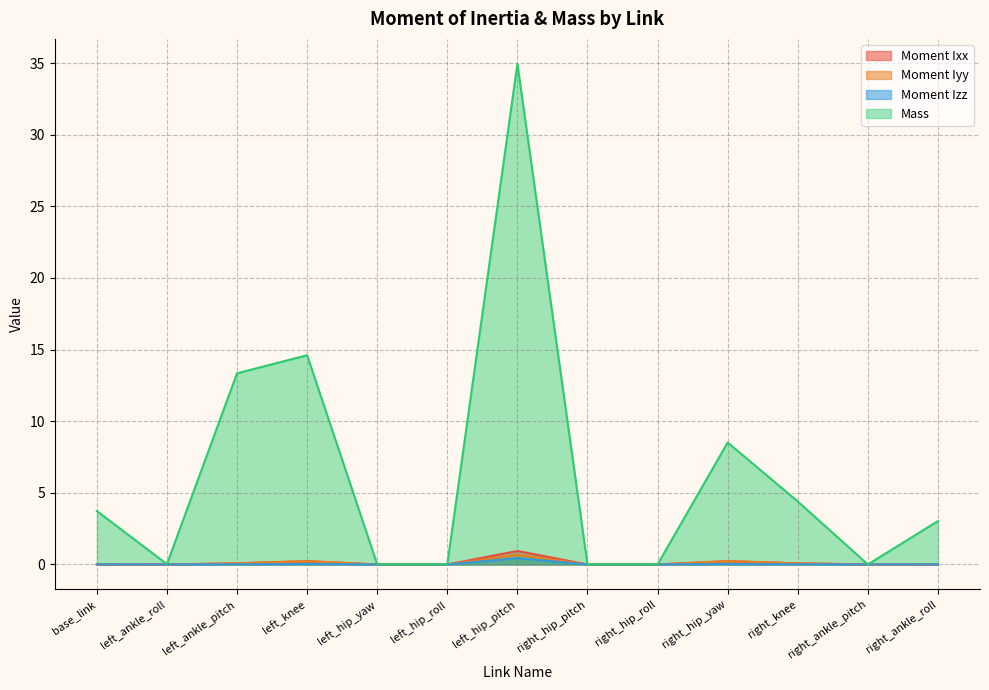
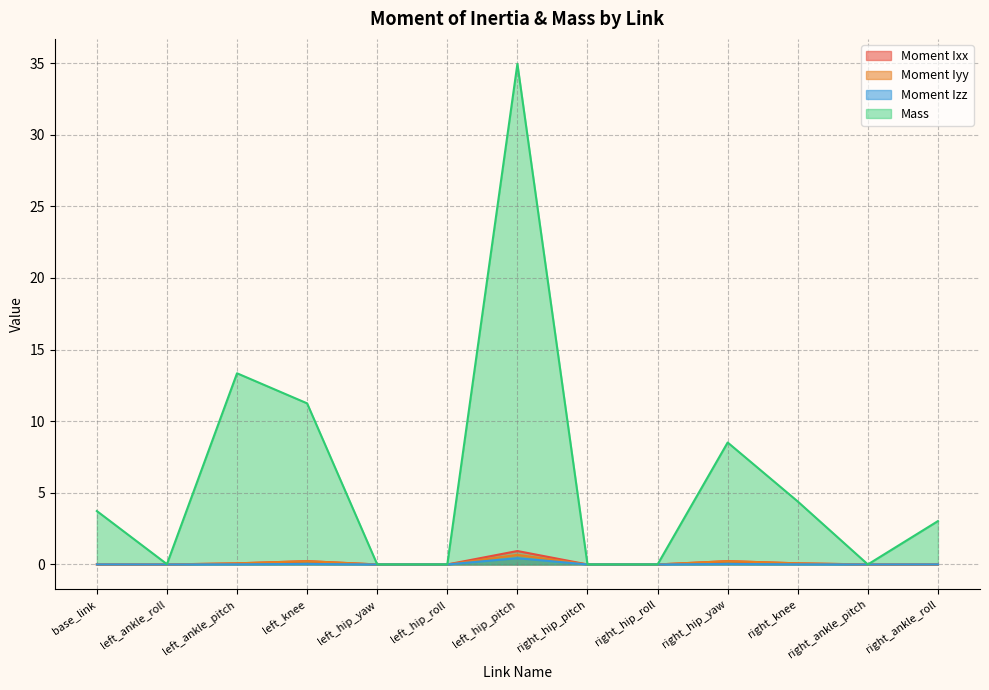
  {
    "Moment Izz": {
      "left_knee": 0.0,
      "left_hip_pitch": 0.4,
      "right_hip_yaw": 0.0
    },
    "Mass": {
      "base_link": 3.7,
      "left_ankle_pitch": 13.3,
-     "left_knee": 14.6,
+     "left_knee": 11.2,
      "left_hip_pitch": 34.9,
      "right_hip_yaw": 8.5,
      "right_knee": 4.4,
      "right_ankle_roll": 3.0
    }
  }
